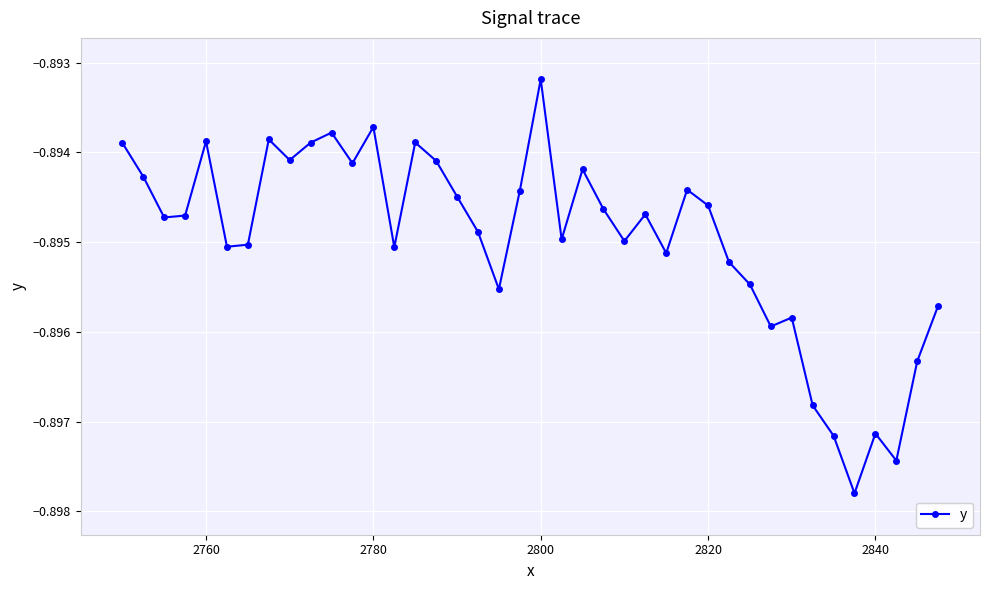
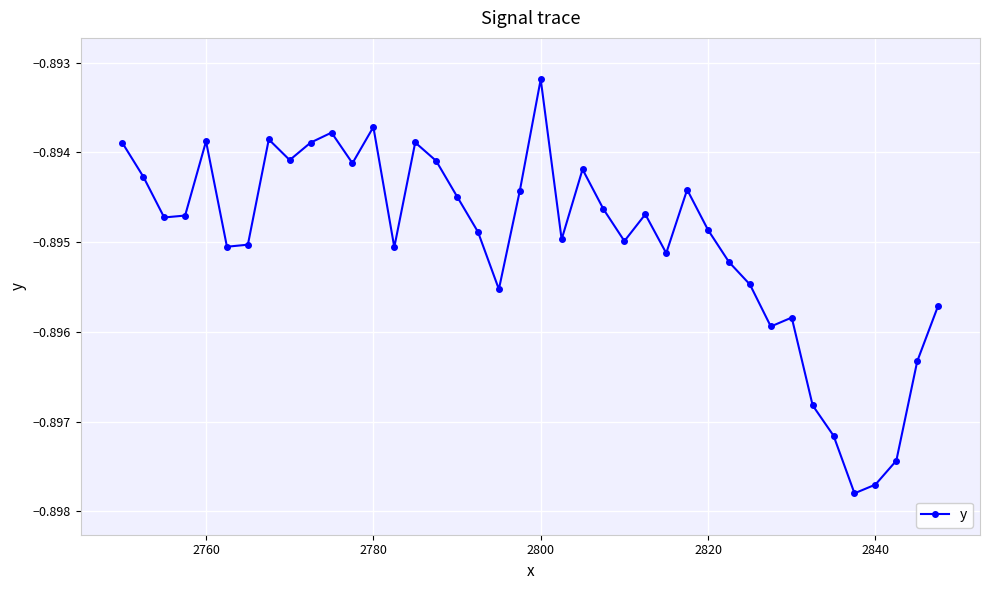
  {
    "2760": -0.8939,
    "2780": -0.8937,
    "2800": -0.8932,
-   "2820": -0.8946,
-   "2840": -0.8971
+   "2820": -0.8949,
+   "2840": -0.8977
  }
